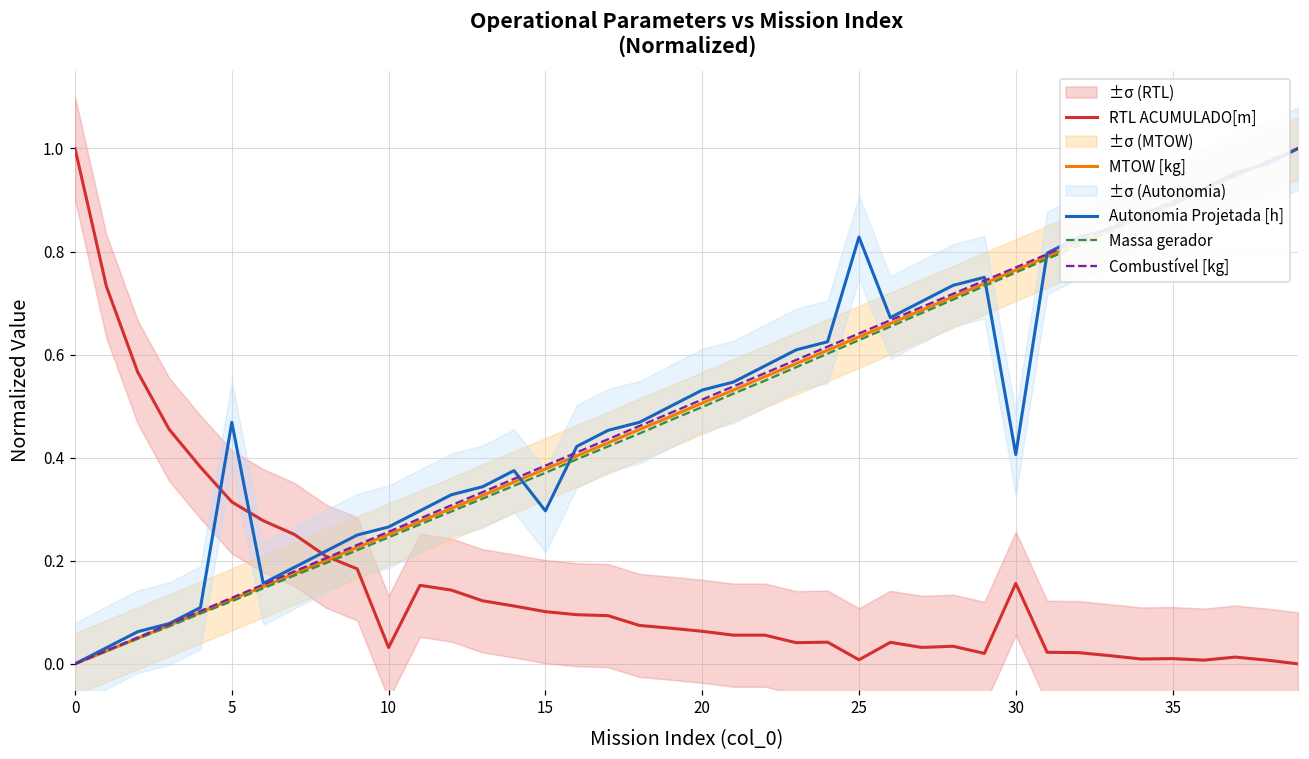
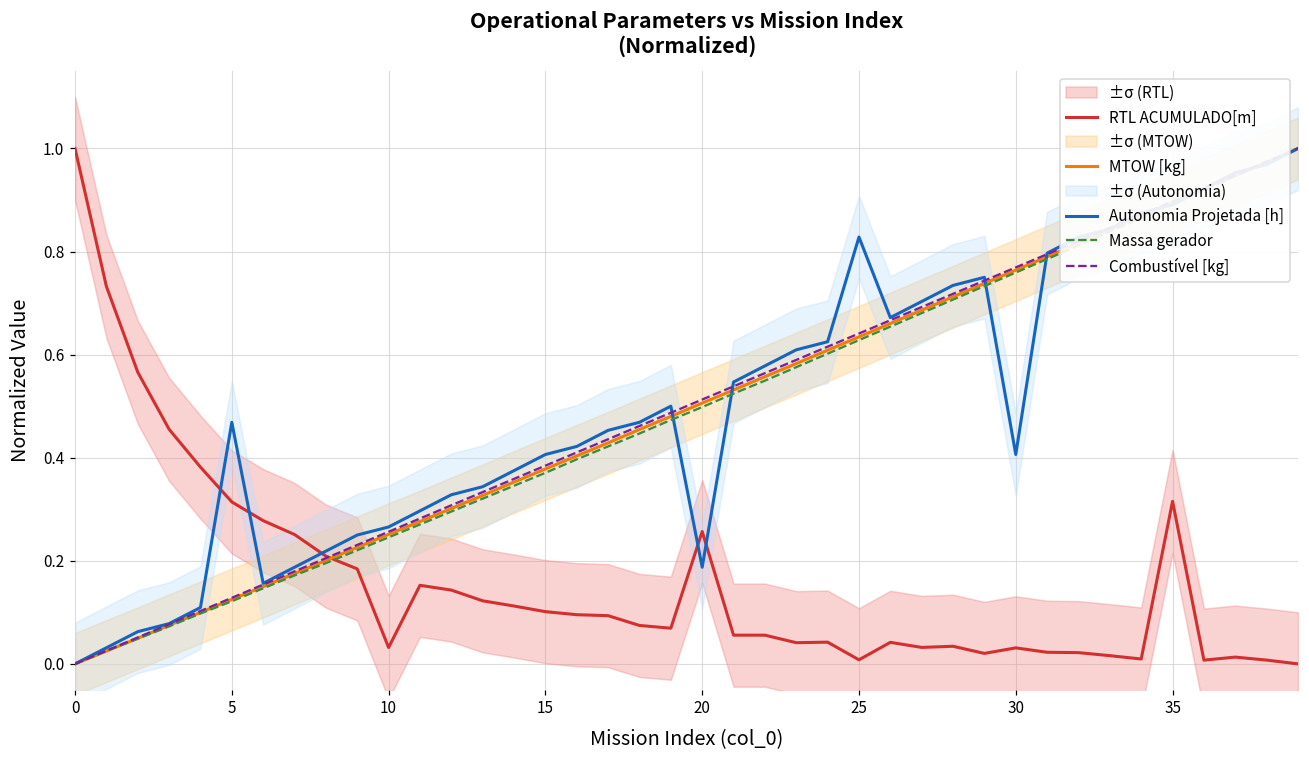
  {
    "RTL ACUMULADO[m]": {
      "0": 1.00,
      "5": 0.31,
      "10": 0.03,
      "15": 0.10,
-     "20": 0.06,
+     "20": 0.26,
      "25": 0.01,
-     "30": 0.16,
-     "35": 0.01
+     "30": 0.03,
+     "35": 0.32
    },
    "MTOW [kg]": {
      "20": 0.51,
      "25": 0.63
    },
    "Autonomia Projetada [h]": {
      "5": 0.47,
      "10": 0.27,
-     "15": 0.30,
-     "20": 0.53,
+     "15": 0.41,
+     "20": 0.19,
      "25": 0.83,
      "30": 0.41
    },
    "Massa gerador": {
      "10": 0.25,
      "15": 0.37,
      "20": 0.50,
      "25": 0.63
    },
    "Combustível [kg]": {
      "15": 0.38,
      "20": 0.51,
      "25": 0.64
    }
  }
